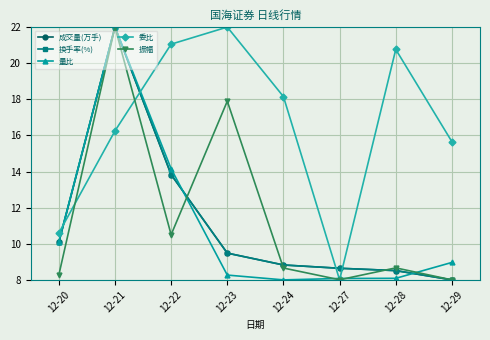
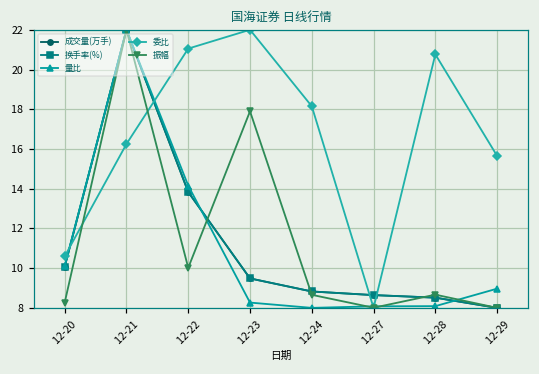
  {
    "振幅": {
      "12-20": 8.3,
-     "12-22": 10.5,
+     "12-22": 10.0,
      "12-23": 17.9,
      "12-24": 8.7,
      "12-28": 8.7
    }
  }
